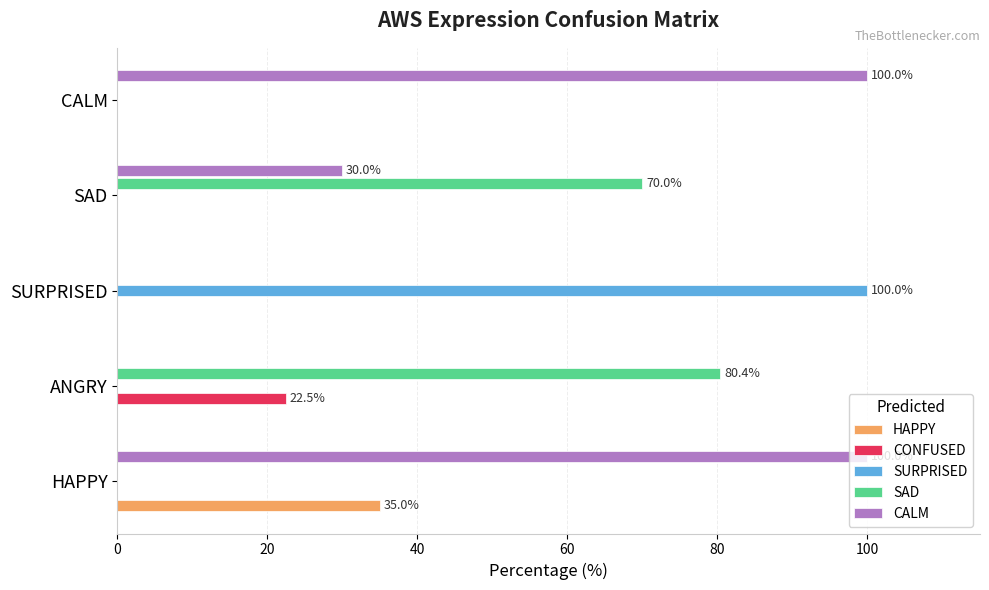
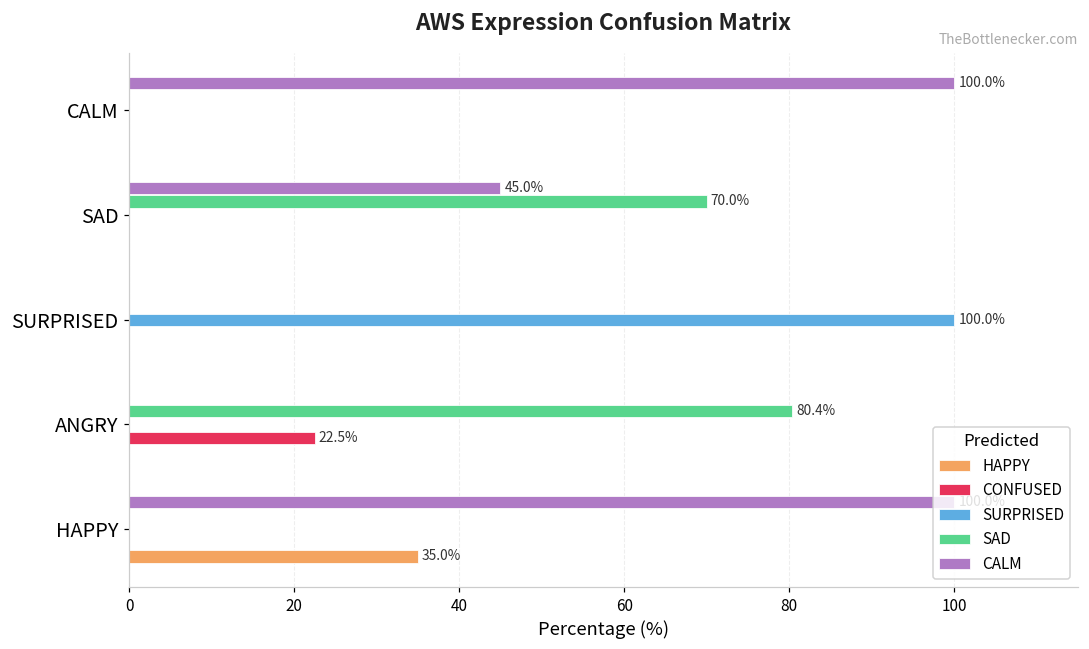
  {
    "HAPPY": {
      "HAPPY": "35.0%"
    },
    "CONFUSED": {
      "ANGRY": "22.5%"
    },
    "SURPRISED": {
      "SURPRISED": "100.0%"
    },
    "SAD": {
      "SAD": "70.0%",
      "ANGRY": "80.4%"
    },
    "CALM": {
      "CALM": "100.0%",
-     "SAD": "30.0%"
+     "SAD": "45.0%"
    }
  }
